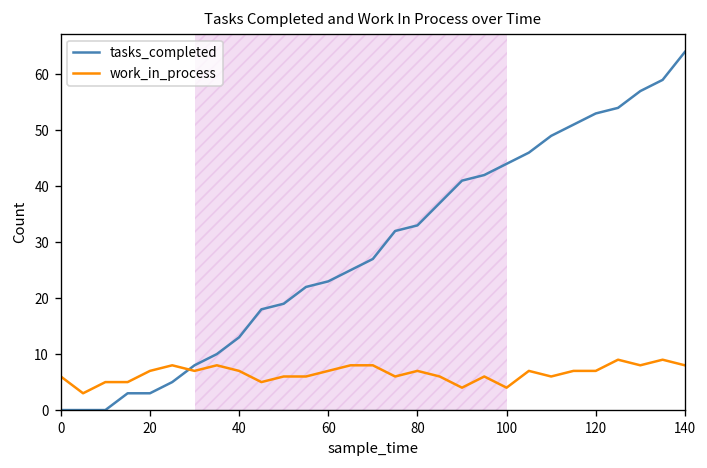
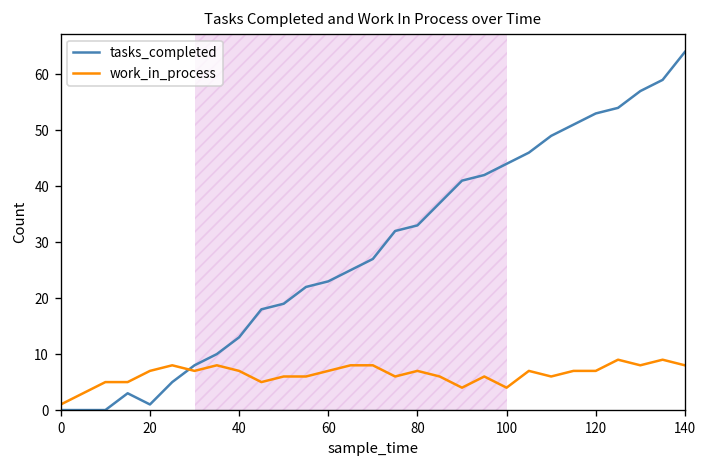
  {
    "tasks_completed": {
      "0": 0,
-     "20": 3,
+     "20": 1,
      "40": 13,
      "60": 23,
      "80": 33,
      "100": 44,
      "120": 53,
      "140": 64
    },
    "work_in_process": {
-     "0": 6,
+     "0": 1,
      "20": 7,
      "40": 7,
      "60": 7,
      "80": 7,
      "100": 4,
      "120": 7,
      "140": 8
    }
  }
